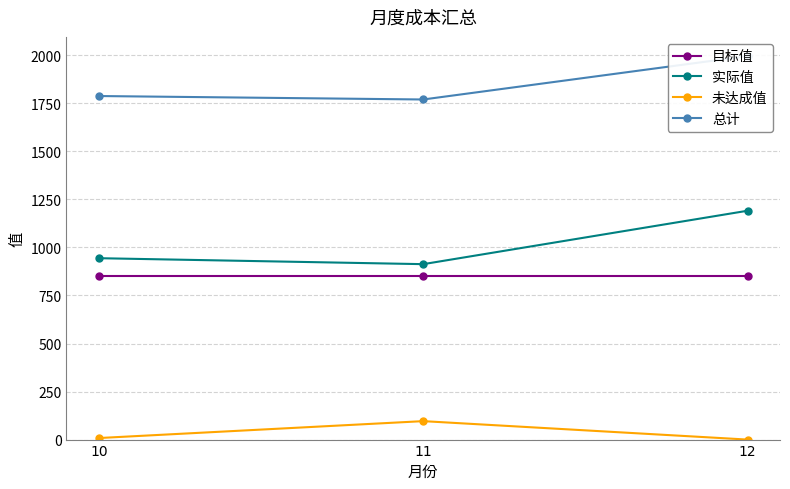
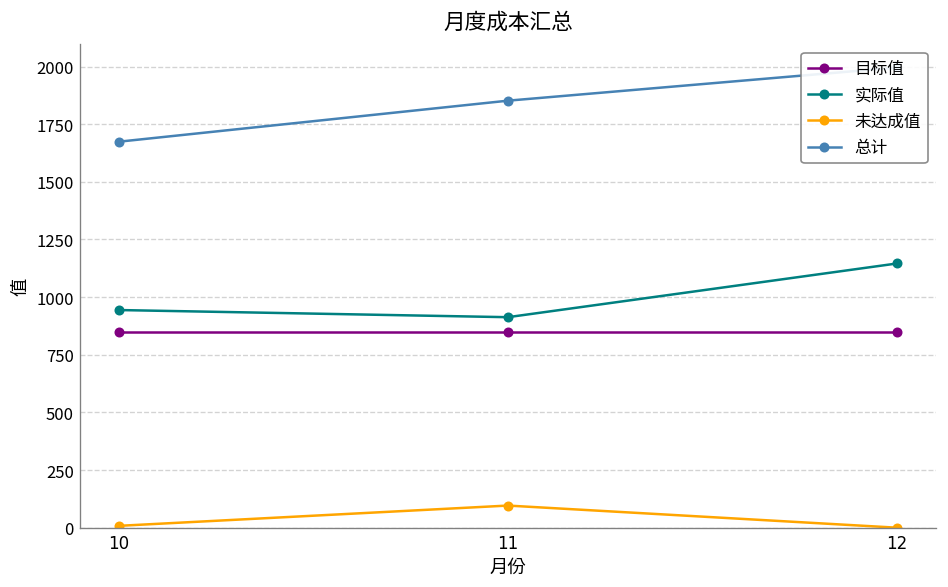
  {
    "目标值": {
      "10": 850,
      "11": 850,
      "12": 850
    },
    "实际值": {
      "10": 940,
      "11": 910,
-     "12": 1190
+     "12": 1150
    },
    "未达成值": {
      "10": 10,
      "11": 100,
      "12": 0
    },
    "总计": {
-     "10": 1790,
-     "11": 1770
+     "10": 1670,
+     "11": 1850
    }
  }
